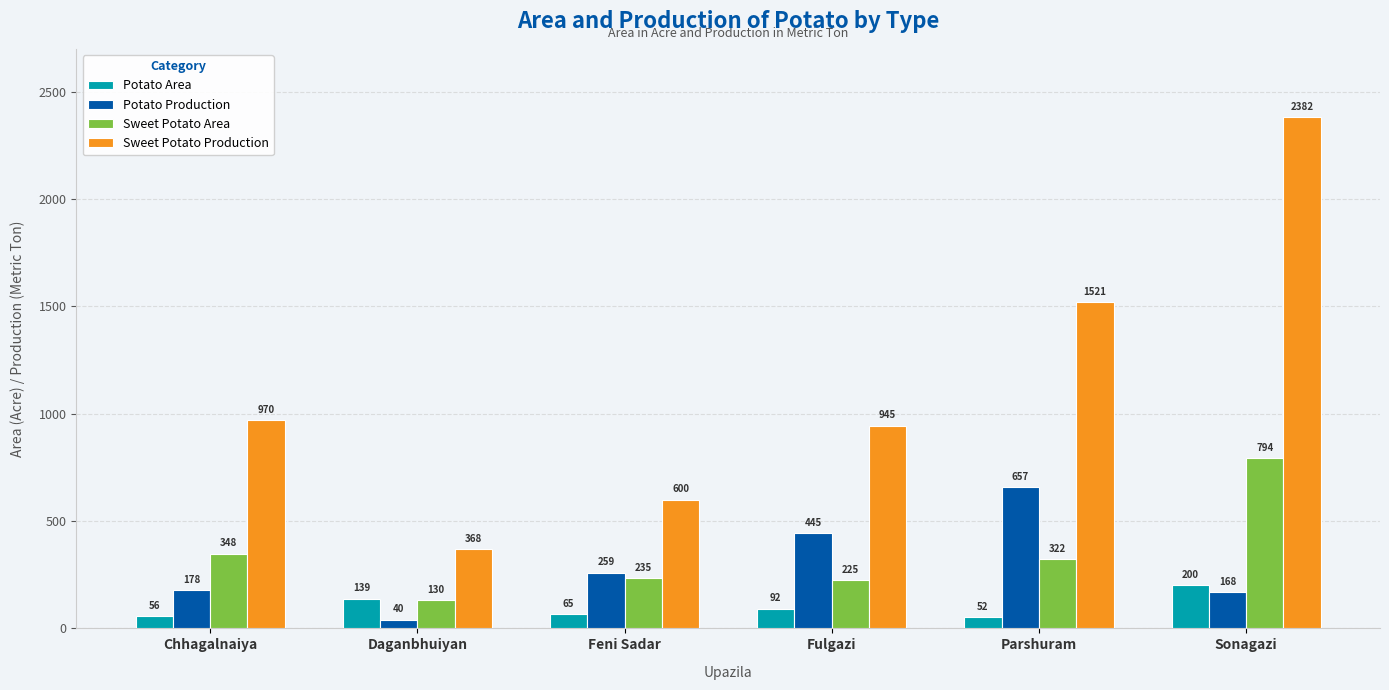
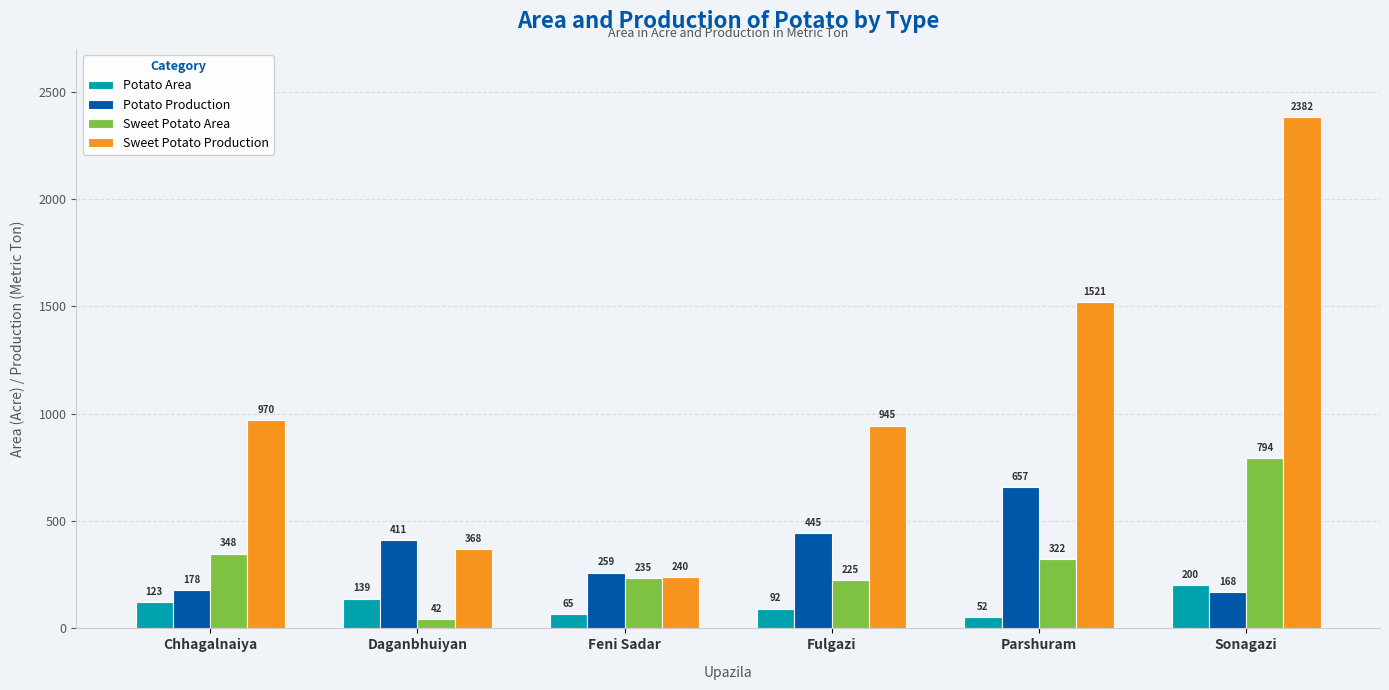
  {
    "Potato Area": {
-     "Chhagalnaiya": 56,
+     "Chhagalnaiya": 123,
      "Daganbhuiyan": 139,
      "Feni Sadar": 65,
      "Fulgazi": 92,
      "Parshuram": 52,
      "Sonagazi": 200
    },
    "Potato Production": {
      "Chhagalnaiya": 178,
-     "Daganbhuiyan": 40,
+     "Daganbhuiyan": 411,
      "Feni Sadar": 259,
      "Fulgazi": 445,
      "Parshuram": 657,
      "Sonagazi": 168
    },
    "Sweet Potato Area": {
      "Chhagalnaiya": 348,
-     "Daganbhuiyan": 130,
+     "Daganbhuiyan": 42,
      "Feni Sadar": 235,
      "Fulgazi": 225,
      "Parshuram": 322,
      "Sonagazi": 794
    },
    "Sweet Potato Production": {
      "Chhagalnaiya": 970,
      "Daganbhuiyan": 368,
-     "Feni Sadar": 600,
+     "Feni Sadar": 240,
      "Fulgazi": 945,
      "Parshuram": 1521,
      "Sonagazi": 2382
    }
  }
